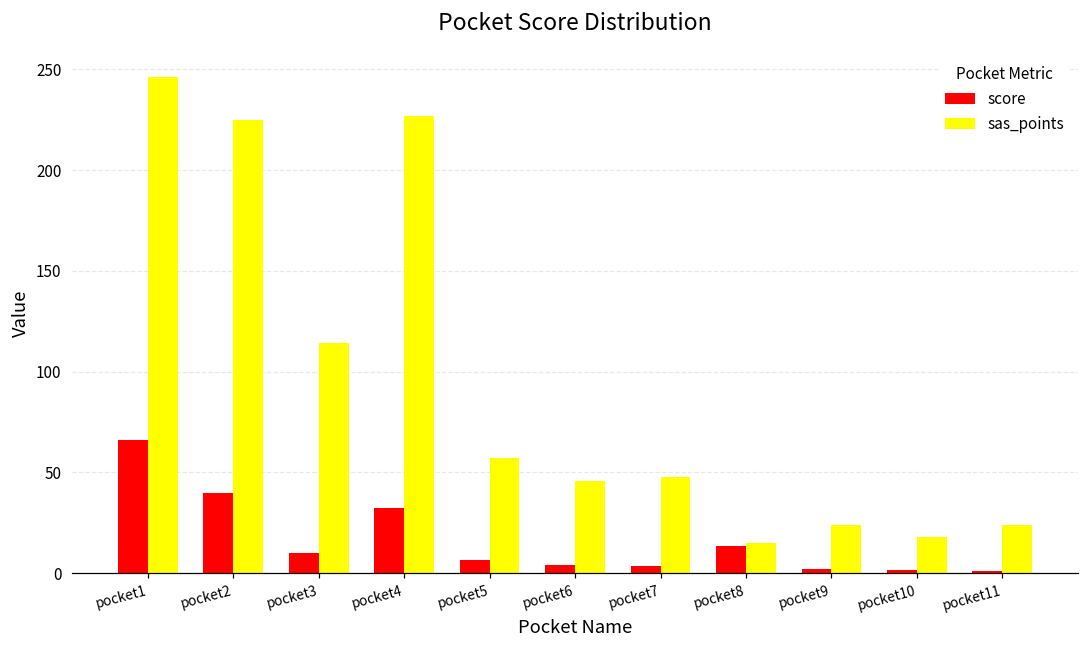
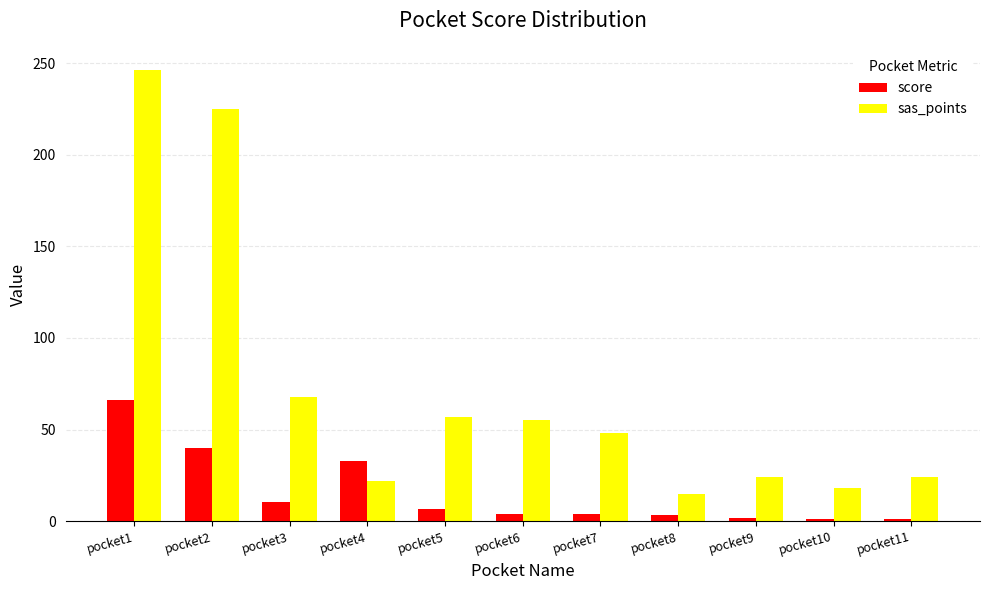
  {
    "score": {
      "pocket1": 66,
      "pocket2": 40,
      "pocket3": 10,
      "pocket4": 33,
      "pocket5": 7,
      "pocket6": 4,
      "pocket7": 4,
-     "pocket8": 14,
+     "pocket8": 3,
      "pocket9": 2,
      "pocket10": 1
    },
    "sas_points": {
      "pocket1": 246,
      "pocket2": 225,
-     "pocket3": 114,
-     "pocket4": 227,
+     "pocket3": 68,
+     "pocket4": 22,
      "pocket5": 57,
-     "pocket6": 46,
+     "pocket6": 55,
      "pocket7": 48,
      "pocket8": 15,
      "pocket9": 24,
      "pocket10": 18,
      "pocket11": 24
    }
  }
